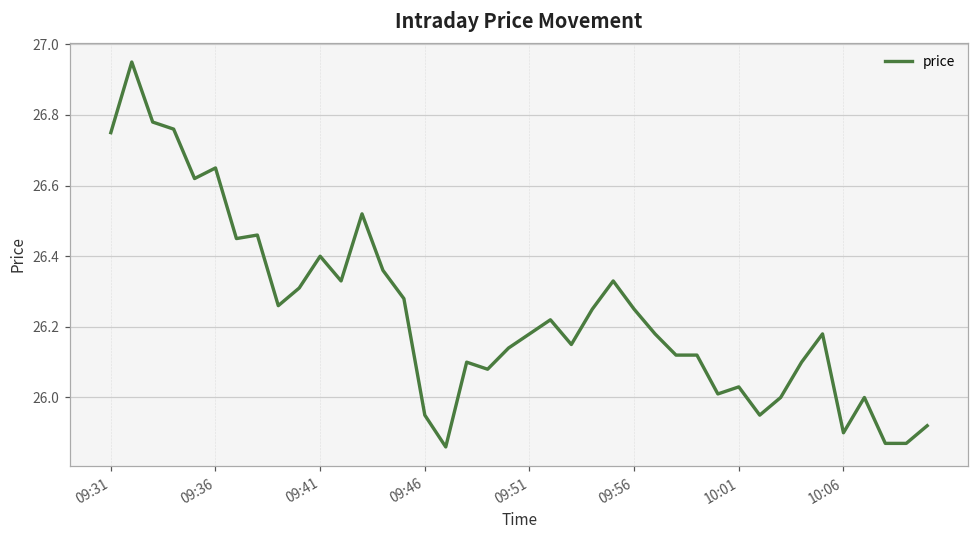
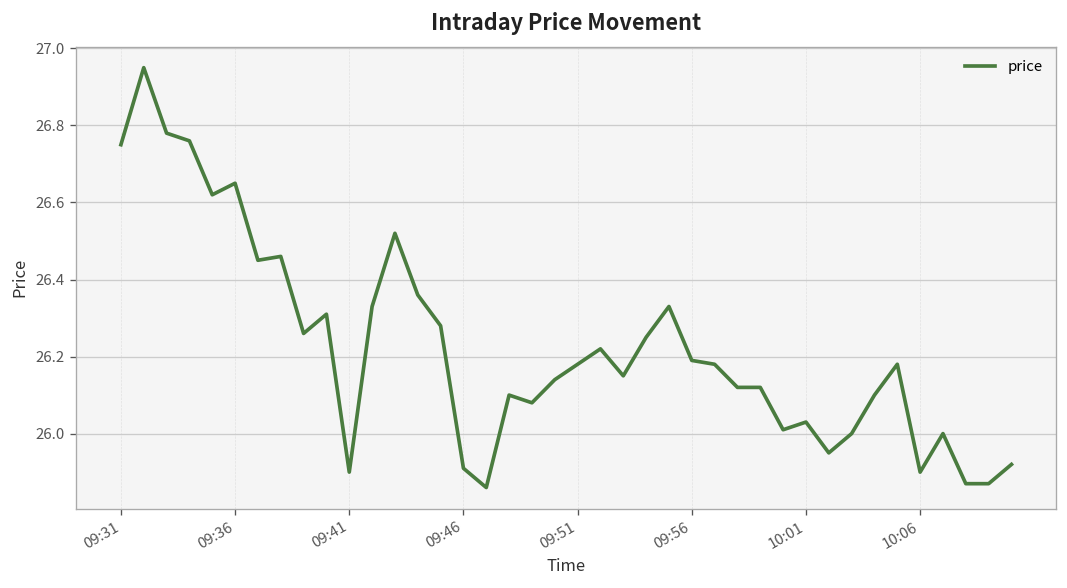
  {
    "09:31": 26.75,
    "09:36": 26.65,
-   "09:41": 26.4,
-   "09:46": 25.95,
+   "09:41": 25.9,
+   "09:46": 25.91,
    "09:51": 26.18,
-   "09:56": 26.25,
+   "09:56": 26.19,
    "10:01": 26.03,
    "10:06": 25.90
  }
